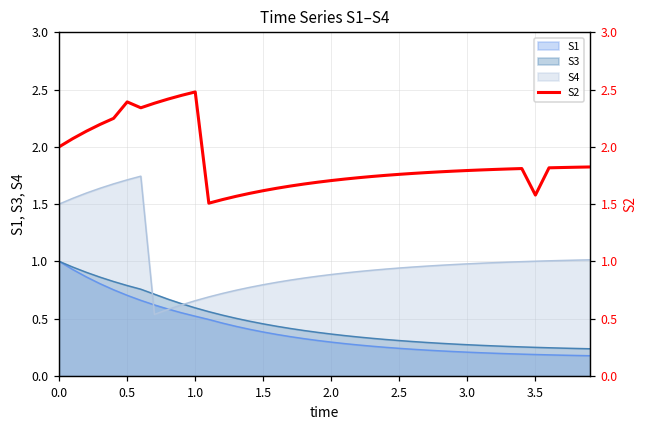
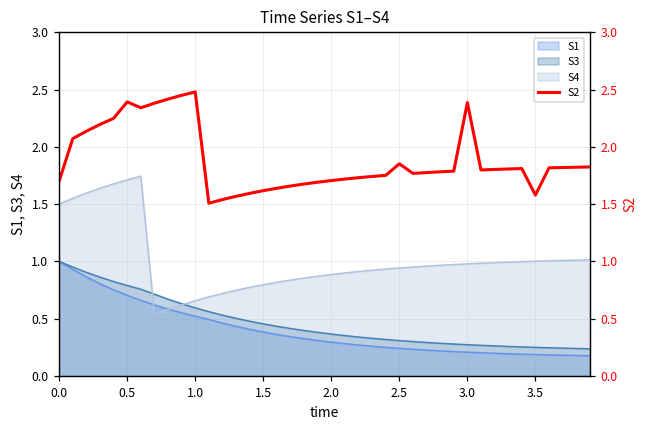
  {
    "S2": {
-     "0.0": 2.0,
+     "0.0": 1.7,
      "0.5": 2.39,
      "1.0": 2.48,
      "1.5": 1.62,
      "2.0": 1.71,
-     "2.5": 1.76,
-     "3.0": 1.79,
+     "2.5": 1.85,
+     "3.0": 2.39,
      "3.5": 1.58
    }
  }
